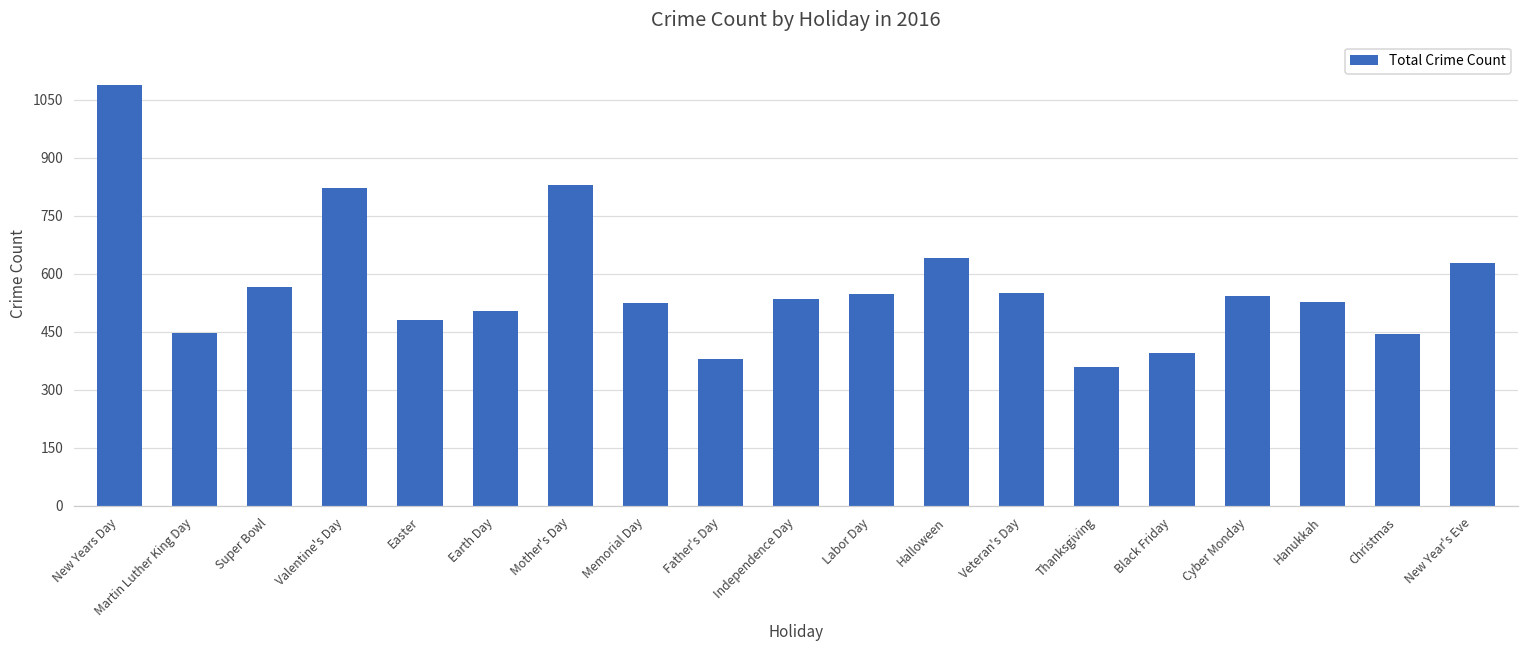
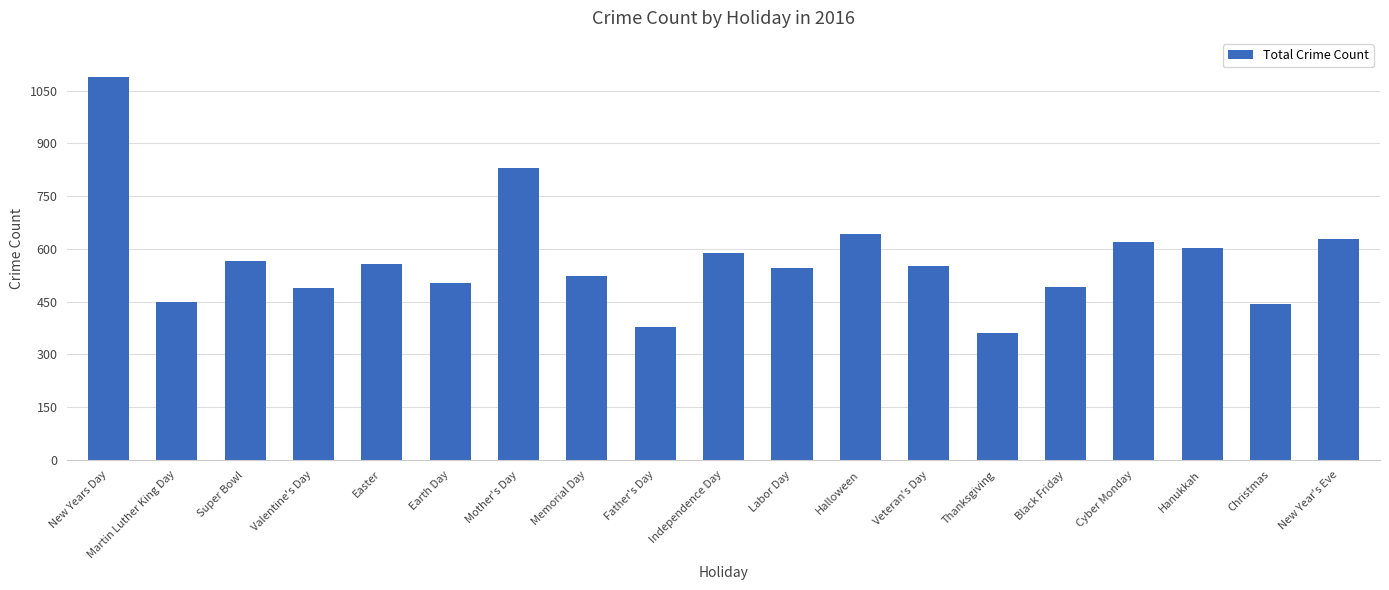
  {
    "New Years Day": 1090,
    "Martin Luther King Day": 450,
    "Super Bowl": 570,
-   "Valentine's Day": 820,
-   "Easter": 480,
+   "Valentine's Day": 490,
+   "Easter": 560,
    "Earth Day": 500,
    "Mother's Day": 830,
    "Memorial Day": 520,
    "Father's Day": 380,
-   "Independence Day": 540,
+   "Independence Day": 590,
    "Labor Day": 550,
    "Halloween": 640,
    "Veteran's Day": 550,
    "Thanksgiving": 360,
-   "Black Friday": 400,
-   "Cyber Monday": 540,
-   "Hanukkah": 530,
+   "Black Friday": 490,
+   "Cyber Monday": 620,
+   "Hanukkah": 600,
    "Christmas": 440,
    "New Year's Eve": 630
  }
